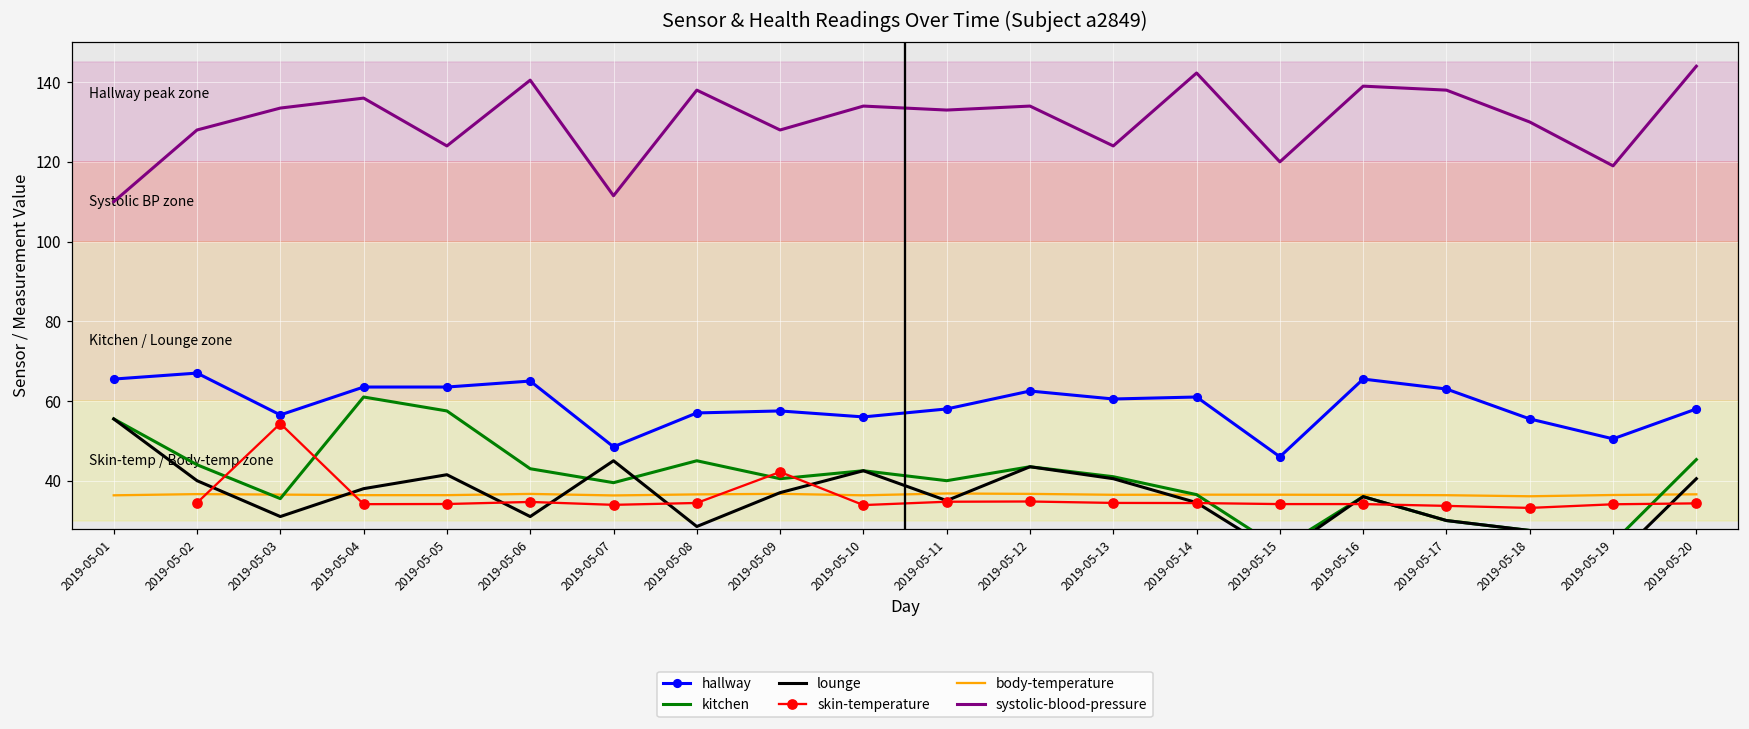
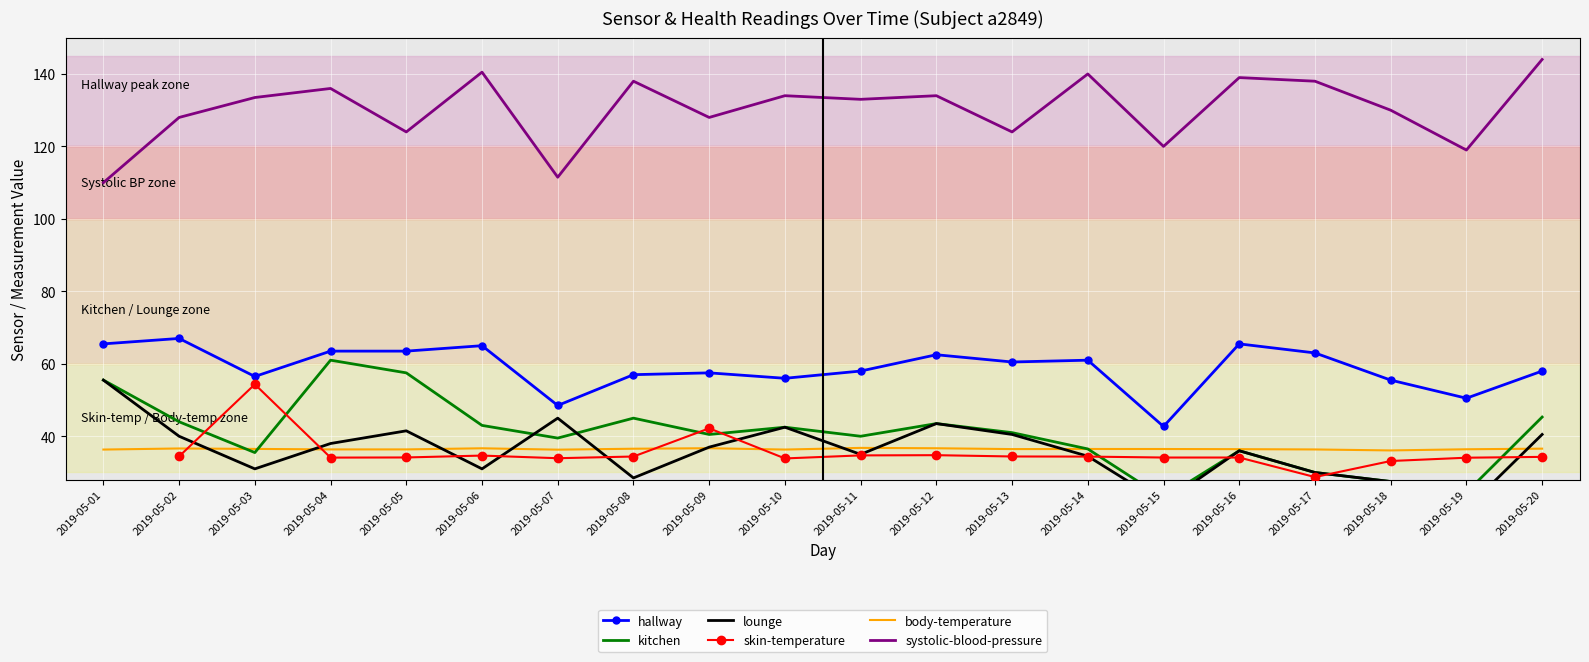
  {
    "hallway": {
      "2019-05-01": 66,
      "2019-05-02": 67,
      "2019-05-03": 57,
      "2019-05-04": 64,
      "2019-05-05": 64,
      "2019-05-06": 65,
      "2019-05-07": 49,
      "2019-05-08": 57,
      "2019-05-09": 58,
      "2019-05-10": 56,
      "2019-05-11": 58,
      "2019-05-12": 63,
      "2019-05-13": 61,
      "2019-05-14": 61,
-     "2019-05-15": 46,
+     "2019-05-15": 43,
      "2019-05-16": 66,
      "2019-05-17": 63,
      "2019-05-18": 56,
      "2019-05-19": 51,
      "2019-05-20": 58
    },
    "kitchen": {
      "2019-05-02": 44,
      "2019-05-03": 36,
      "2019-05-04": 61,
      "2019-05-05": 58,
      "2019-05-06": 43,
      "2019-05-07": 40,
      "2019-05-08": 45,
      "2019-05-09": 41,
      "2019-05-11": 40,
      "2019-05-20": 45
    },
    "lounge": {
      "2019-05-02": 40,
      "2019-05-03": 31,
      "2019-05-04": 38,
      "2019-05-05": 42,
      "2019-05-06": 31,
      "2019-05-07": 45,
      "2019-05-08": 29,
      "2019-05-20": 41
    },
    "skin-temperature": {
      "2019-05-02": 34,
      "2019-05-03": 54,
      "2019-05-04": 34,
      "2019-05-05": 34,
      "2019-05-06": 35,
      "2019-05-07": 34,
      "2019-05-08": 34,
      "2019-05-09": 42,
      "2019-05-10": 34,
      "2019-05-12": 35,
      "2019-05-13": 34,
      "2019-05-15": 34,
      "2019-05-16": 34,
-     "2019-05-17": 34,
+     "2019-05-17": 29,
      "2019-05-18": 33,
      "2019-05-19": 34,
      "2019-05-20": 34
    },
    "body-temperature": {
      "2019-05-01": 36,
      "2019-05-02": 37,
      "2019-05-03": 37,
      "2019-05-04": 36,
      "2019-05-05": 36,
      "2019-05-06": 37,
      "2019-05-07": 36,
      "2019-05-08": 37,
      "2019-05-10": 36,
      "2019-05-11": 37,
      "2019-05-12": 37,
      "2019-05-13": 36,
      "2019-05-15": 36,
      "2019-05-17": 36,
      "2019-05-18": 36,
      "2019-05-19": 36,
      "2019-05-20": 37
    },
    "systolic-blood-pressure": {
      "2019-05-01": 110,
      "2019-05-02": 128,
      "2019-05-03": 134,
      "2019-05-04": 136,
      "2019-05-05": 124,
      "2019-05-06": 141,
      "2019-05-07": 112,
      "2019-05-08": 138,
      "2019-05-09": 128,
      "2019-05-10": 134,
      "2019-05-11": 133,
      "2019-05-12": 134,
      "2019-05-13": 124,
-     "2019-05-14": 142,
+     "2019-05-14": 140,
      "2019-05-15": 120,
      "2019-05-16": 139,
      "2019-05-17": 138,
      "2019-05-18": 130,
      "2019-05-19": 119,
      "2019-05-20": 144
    }
  }
